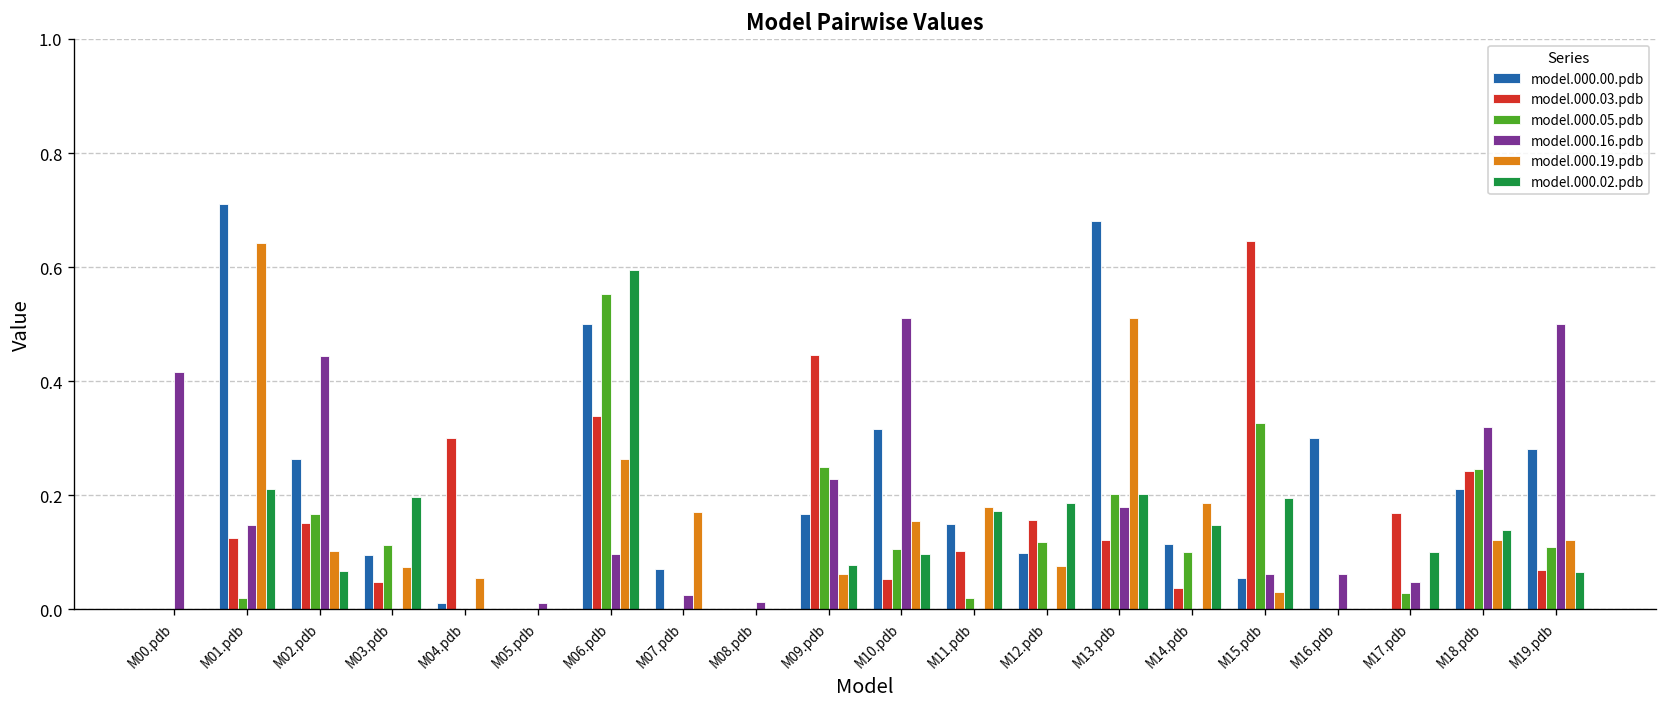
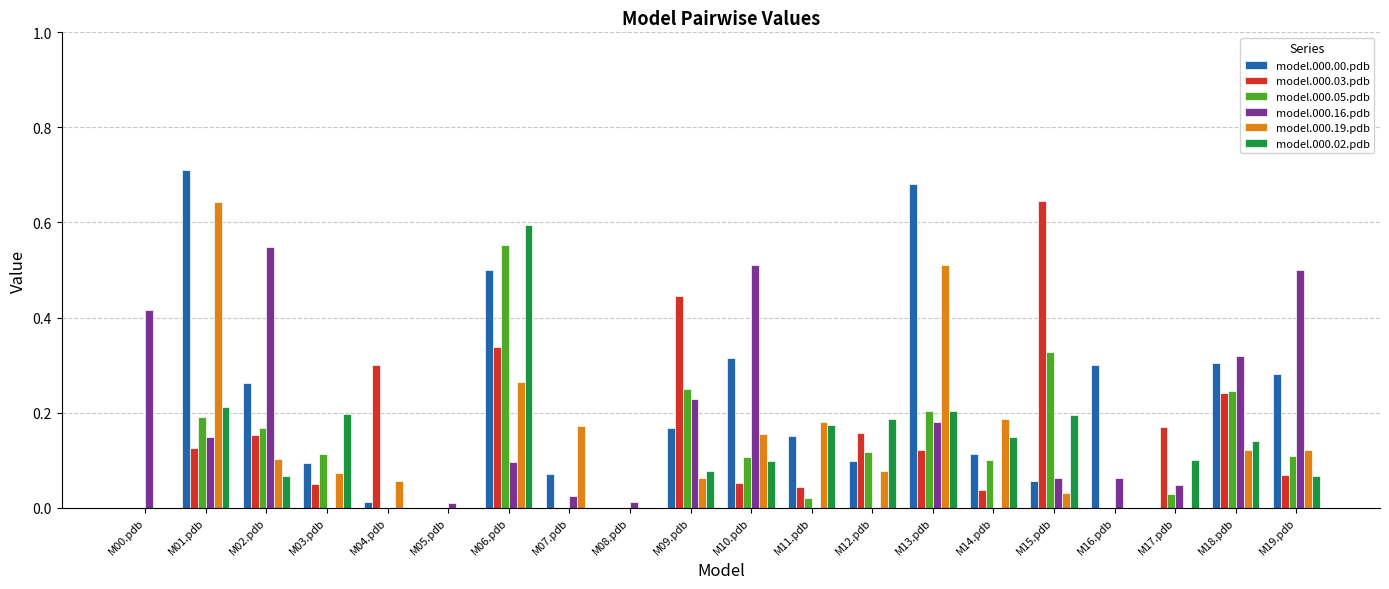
  {
    "model.000.00.pdb": {
      "M00.pdb": 0.00,
      "M01.pdb": 0.71,
      "M02.pdb": 0.26,
      "M03.pdb": 0.10,
      "M04.pdb": 0.01,
      "M05.pdb": 0.00,
      "M06.pdb": 0.50,
      "M07.pdb": 0.07,
      "M08.pdb": 0.00,
      "M09.pdb": 0.17,
      "M10.pdb": 0.32,
      "M11.pdb": 0.15,
      "M12.pdb": 0.10,
      "M13.pdb": 0.68,
      "M14.pdb": 0.11,
      "M15.pdb": 0.06,
      "M16.pdb": 0.30,
      "M17.pdb": 0.00,
-     "M18.pdb": 0.21,
+     "M18.pdb": 0.30,
      "M19.pdb": 0.28
    },
    "model.000.03.pdb": {
      "M00.pdb": 0.00,
      "M01.pdb": 0.13,
      "M02.pdb": 0.15,
      "M03.pdb": 0.05,
      "M04.pdb": 0.30,
      "M05.pdb": 0.00,
      "M06.pdb": 0.34,
      "M07.pdb": 0.00,
      "M08.pdb": 0.00,
      "M09.pdb": 0.45,
      "M10.pdb": 0.05,
-     "M11.pdb": 0.10,
+     "M11.pdb": 0.04,
      "M12.pdb": 0.16,
      "M13.pdb": 0.12,
      "M14.pdb": 0.04,
      "M15.pdb": 0.65,
      "M16.pdb": 0.00,
      "M17.pdb": 0.17,
      "M18.pdb": 0.24,
      "M19.pdb": 0.07
    },
    "model.000.05.pdb": {
      "M00.pdb": 0.00,
-     "M01.pdb": 0.02,
+     "M01.pdb": 0.19,
      "M02.pdb": 0.17,
      "M03.pdb": 0.11,
      "M04.pdb": 0.00,
      "M05.pdb": 0.00,
      "M06.pdb": 0.55,
      "M07.pdb": 0.00,
      "M08.pdb": 0.00,
      "M09.pdb": 0.25,
      "M10.pdb": 0.11,
      "M11.pdb": 0.02,
      "M12.pdb": 0.12,
      "M13.pdb": 0.20,
      "M14.pdb": 0.10,
      "M15.pdb": 0.33,
      "M16.pdb": 0.00,
      "M17.pdb": 0.03,
      "M18.pdb": 0.25,
      "M19.pdb": 0.11
    },
    "model.000.16.pdb": {
      "M00.pdb": 0.42,
      "M01.pdb": 0.15,
-     "M02.pdb": 0.44,
+     "M02.pdb": 0.55,
      "M03.pdb": 0.00,
      "M04.pdb": 0.00,
      "M05.pdb": 0.01,
      "M06.pdb": 0.10,
      "M07.pdb": 0.03,
      "M08.pdb": 0.01,
      "M09.pdb": 0.23,
      "M10.pdb": 0.51,
      "M11.pdb": 0.00,
      "M12.pdb": 0.00,
      "M13.pdb": 0.18,
      "M14.pdb": 0.00,
      "M15.pdb": 0.06,
      "M16.pdb": 0.06,
      "M17.pdb": 0.05,
      "M18.pdb": 0.32,
      "M19.pdb": 0.50
    },
    "model.000.19.pdb": {
      "M00.pdb": 0.00,
      "M01.pdb": 0.64,
      "M02.pdb": 0.10,
      "M03.pdb": 0.07,
      "M04.pdb": 0.06,
      "M05.pdb": 0.00,
      "M06.pdb": 0.26,
      "M07.pdb": 0.17,
      "M08.pdb": 0.00,
      "M09.pdb": 0.06,
      "M10.pdb": 0.16,
      "M11.pdb": 0.18,
      "M12.pdb": 0.08,
      "M13.pdb": 0.51,
      "M14.pdb": 0.19,
      "M15.pdb": 0.03,
      "M16.pdb": 0.00,
      "M17.pdb": 0.00,
      "M18.pdb": 0.12,
      "M19.pdb": 0.12
    },
    "model.000.02.pdb": {
      "M00.pdb": 0.00,
      "M01.pdb": 0.21,
      "M02.pdb": 0.07,
      "M03.pdb": 0.20,
      "M04.pdb": 0.00,
      "M05.pdb": 0.00,
      "M06.pdb": 0.60,
      "M07.pdb": 0.00,
      "M08.pdb": 0.00,
      "M09.pdb": 0.08,
      "M10.pdb": 0.10,
      "M11.pdb": 0.17,
      "M12.pdb": 0.19,
      "M13.pdb": 0.20,
      "M14.pdb": 0.15,
      "M15.pdb": 0.20,
      "M16.pdb": 0.00,
      "M17.pdb": 0.10,
      "M18.pdb": 0.14,
      "M19.pdb": 0.07
    }
  }
